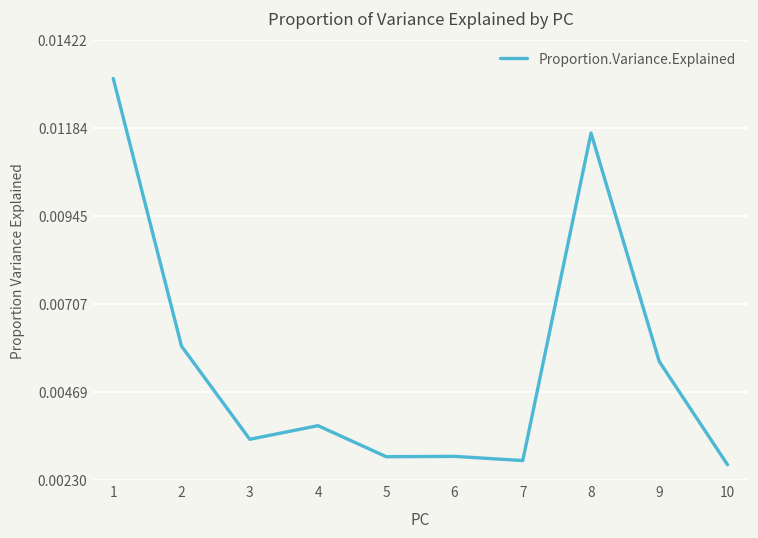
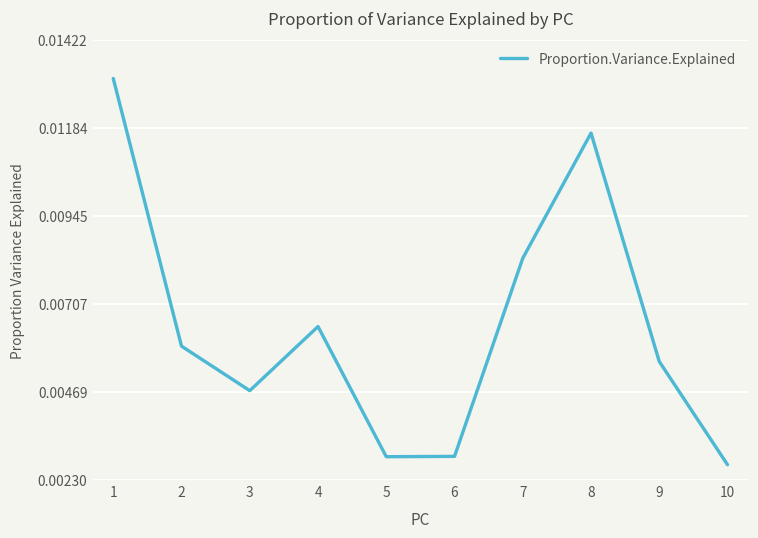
  {
    "1": 0.0132,
    "2": 0.0059,
-   "3": 0.0034,
-   "4": 0.0038,
+   "3": 0.0047,
+   "4": 0.0065,
    "5": 0.0029,
    "6": 0.0029,
-   "7": 0.0028,
+   "7": 0.0083,
    "8": 0.0117,
    "9": 0.0055,
    "10": 0.0027
  }
